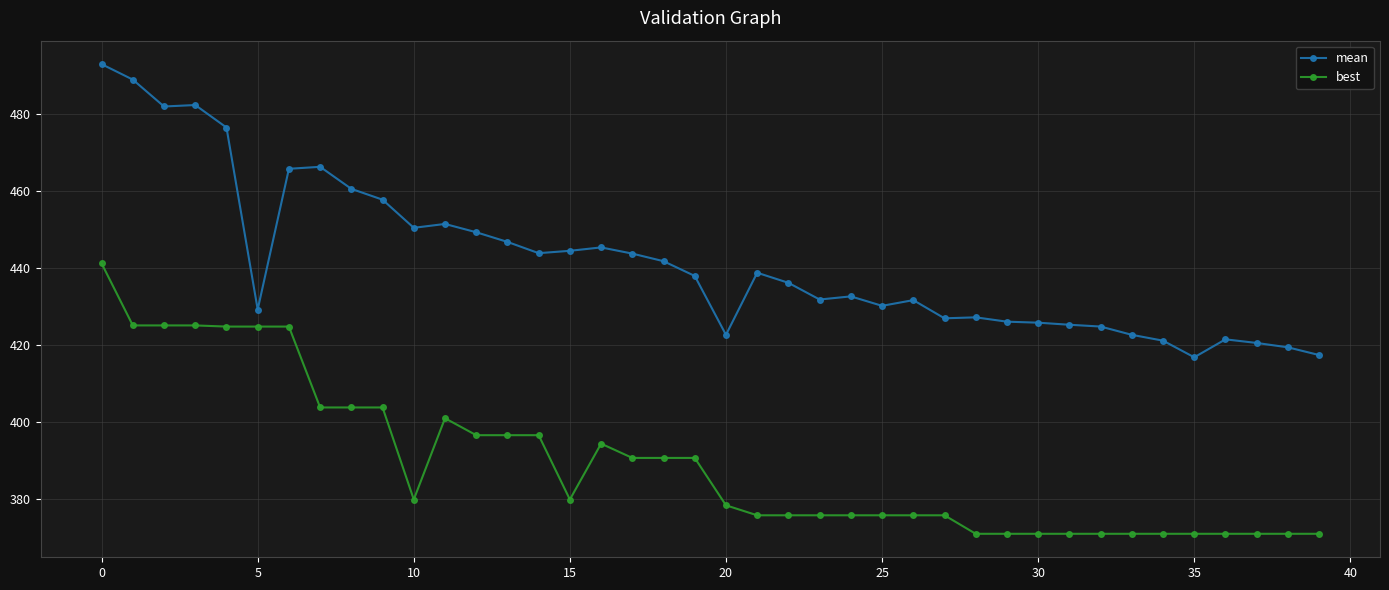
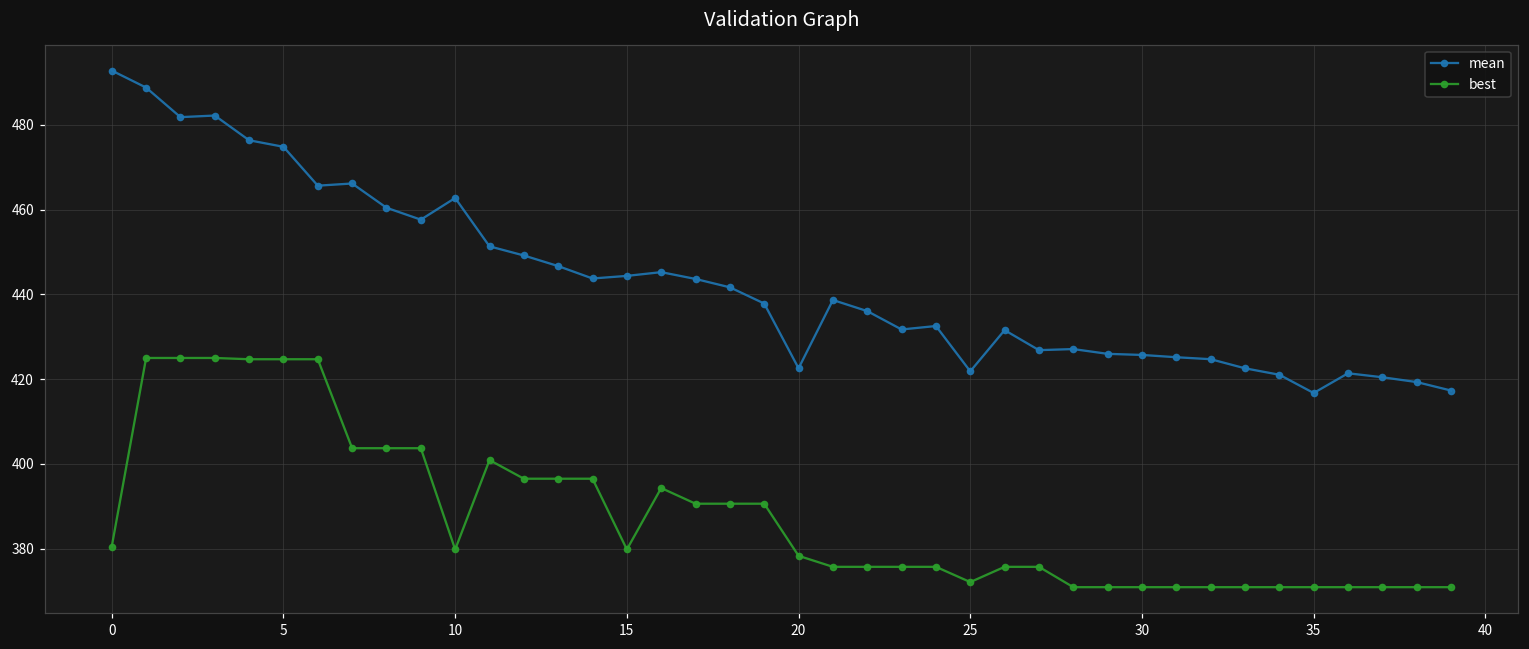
  {
    "mean": {
      "0": 493,
-     "5": 429,
-     "10": 450,
+     "5": 475,
+     "10": 463,
      "15": 444,
      "20": 423,
-     "25": 430,
+     "25": 422,
      "30": 426,
      "35": 417
    },
    "best": {
-     "0": 441,
+     "0": 381,
      "5": 425,
      "10": 380,
      "15": 380,
      "20": 378,
-     "25": 376,
+     "25": 372,
      "30": 371,
      "35": 371
    }
  }
